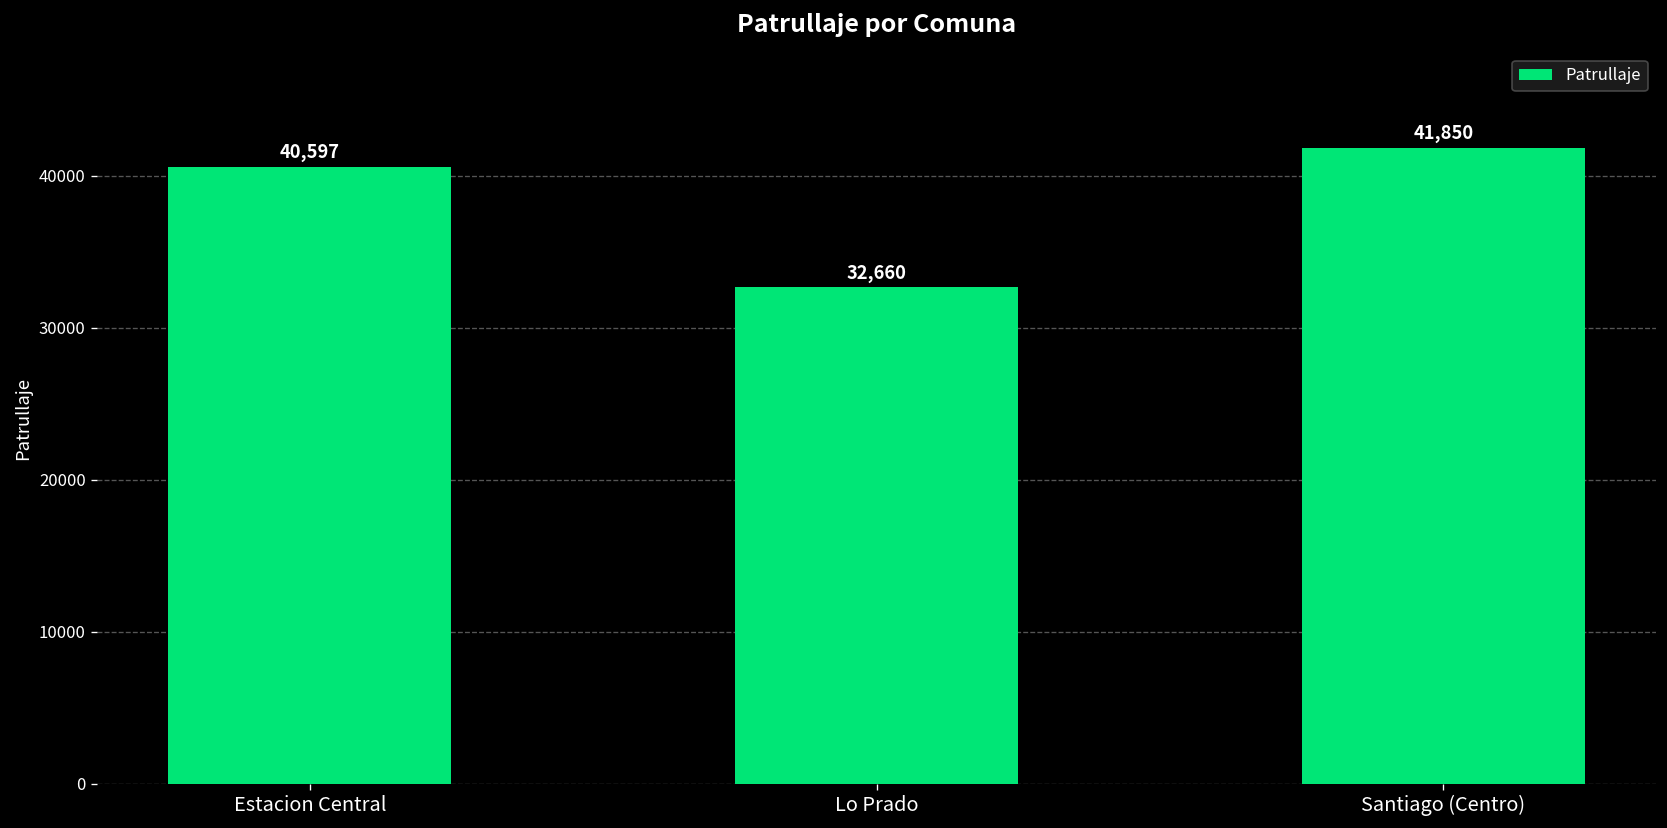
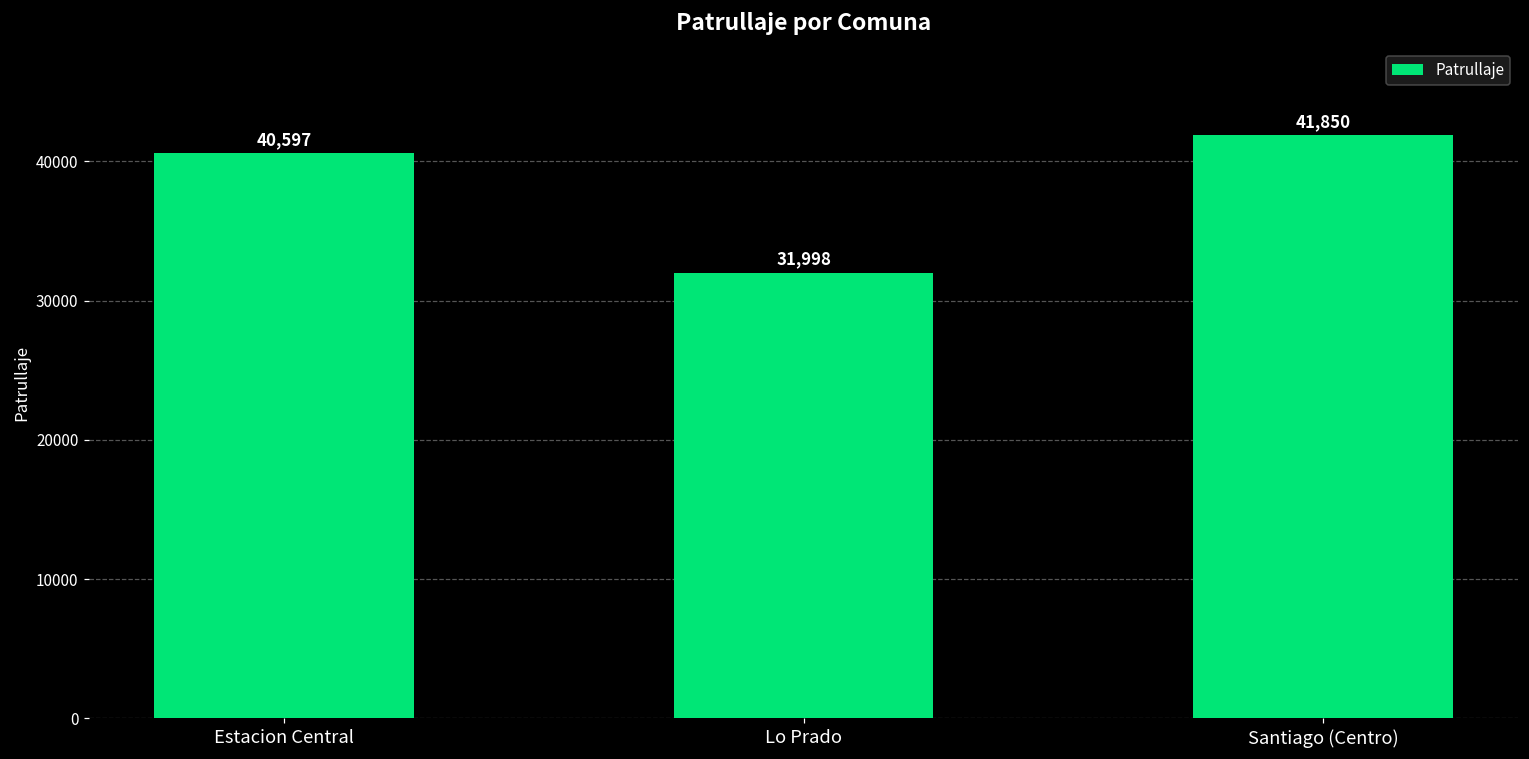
  {
    "Estacion Central": "40,597",
-   "Lo Prado": "32,660",
+   "Lo Prado": "31,998",
    "Santiago (Centro)": "41,850"
  }
